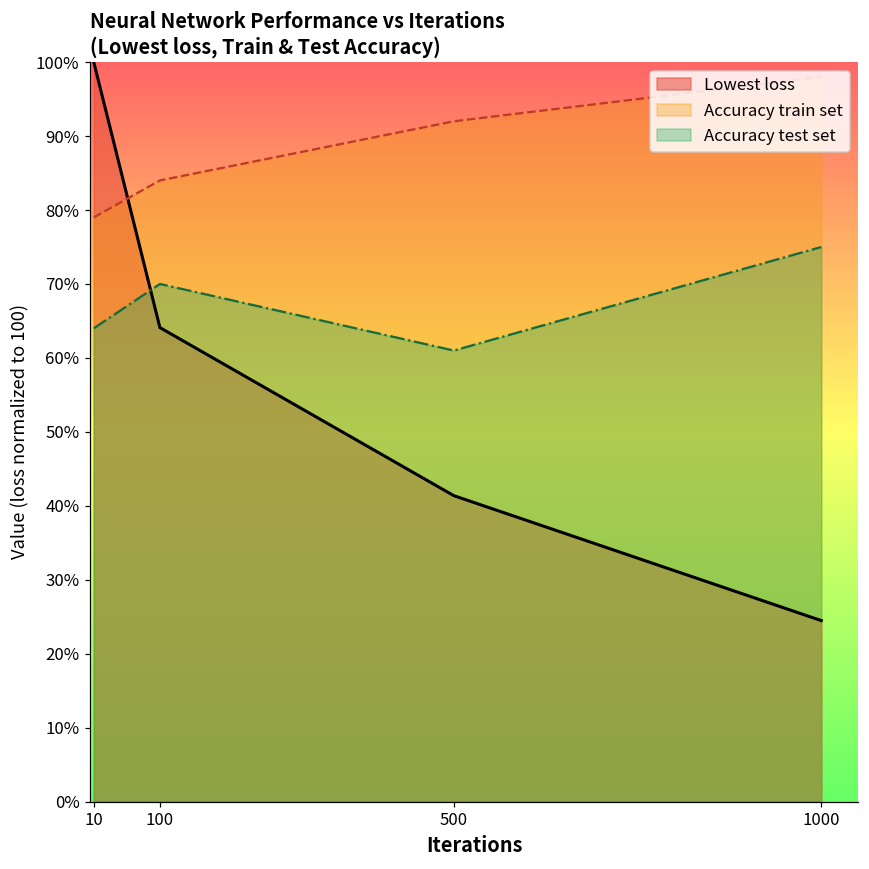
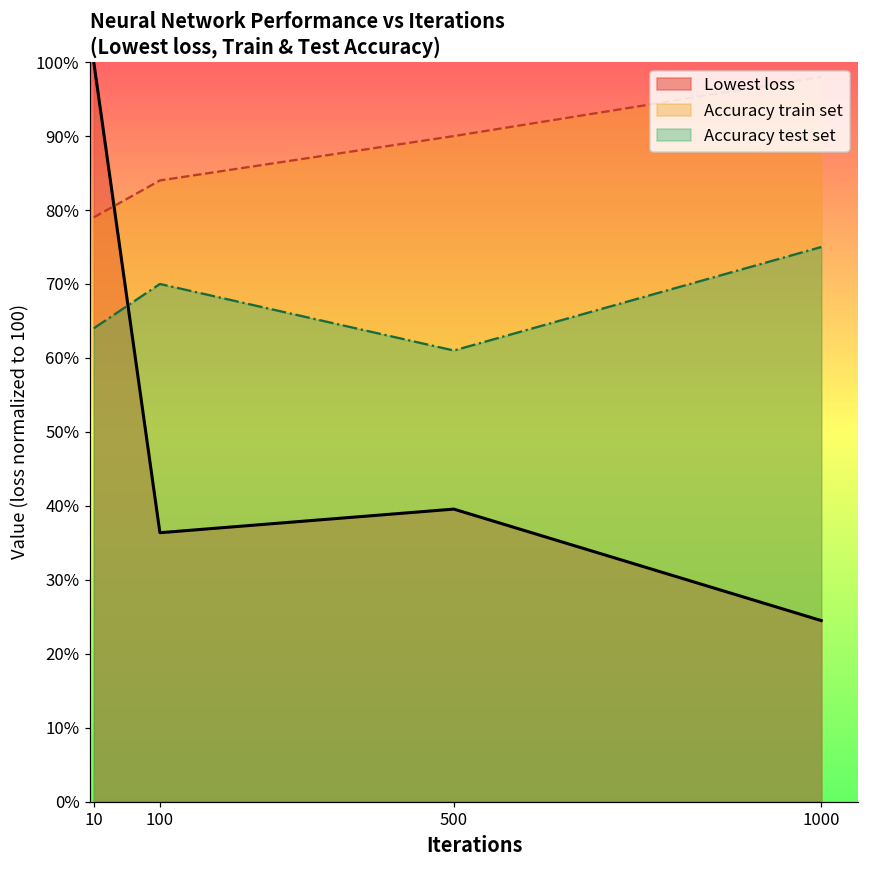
  {
    "Lowest loss": {
      "10": "100%",
-     "100": "64%",
-     "500": "41%",
+     "100": "36%",
+     "500": "40%",
      "1000": "24%"
    },
    "Accuracy train set": {
      "10": "79%",
      "100": "84%",
-     "500": "92%"
+     "500": "90%"
    },
    "Accuracy test set": {
      "10": "64%",
      "100": "70%",
      "500": "61%",
      "1000": "75%"
    }
  }
